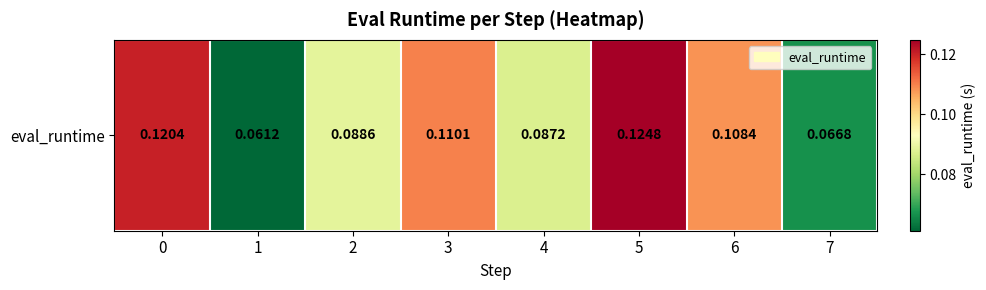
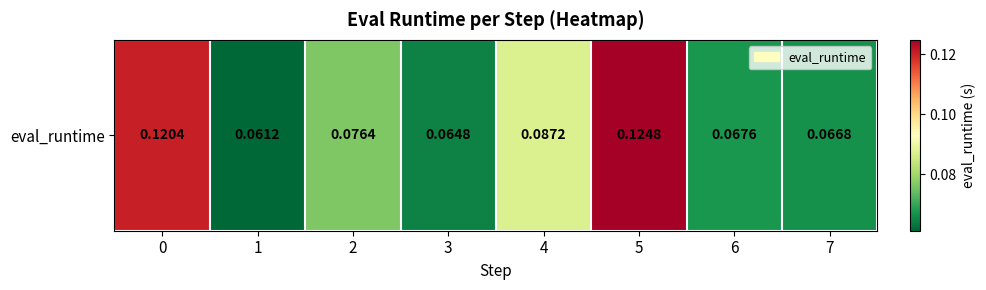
  {
    "eval_runtime": {
      "0": 0.1204,
      "1": 0.0612,
-     "2": 0.0886,
-     "3": 0.1101,
+     "2": 0.0764,
+     "3": 0.0648,
      "4": 0.0872,
      "5": 0.1248,
-     "6": 0.1084,
+     "6": 0.0676,
      "7": 0.0668
    }
  }
